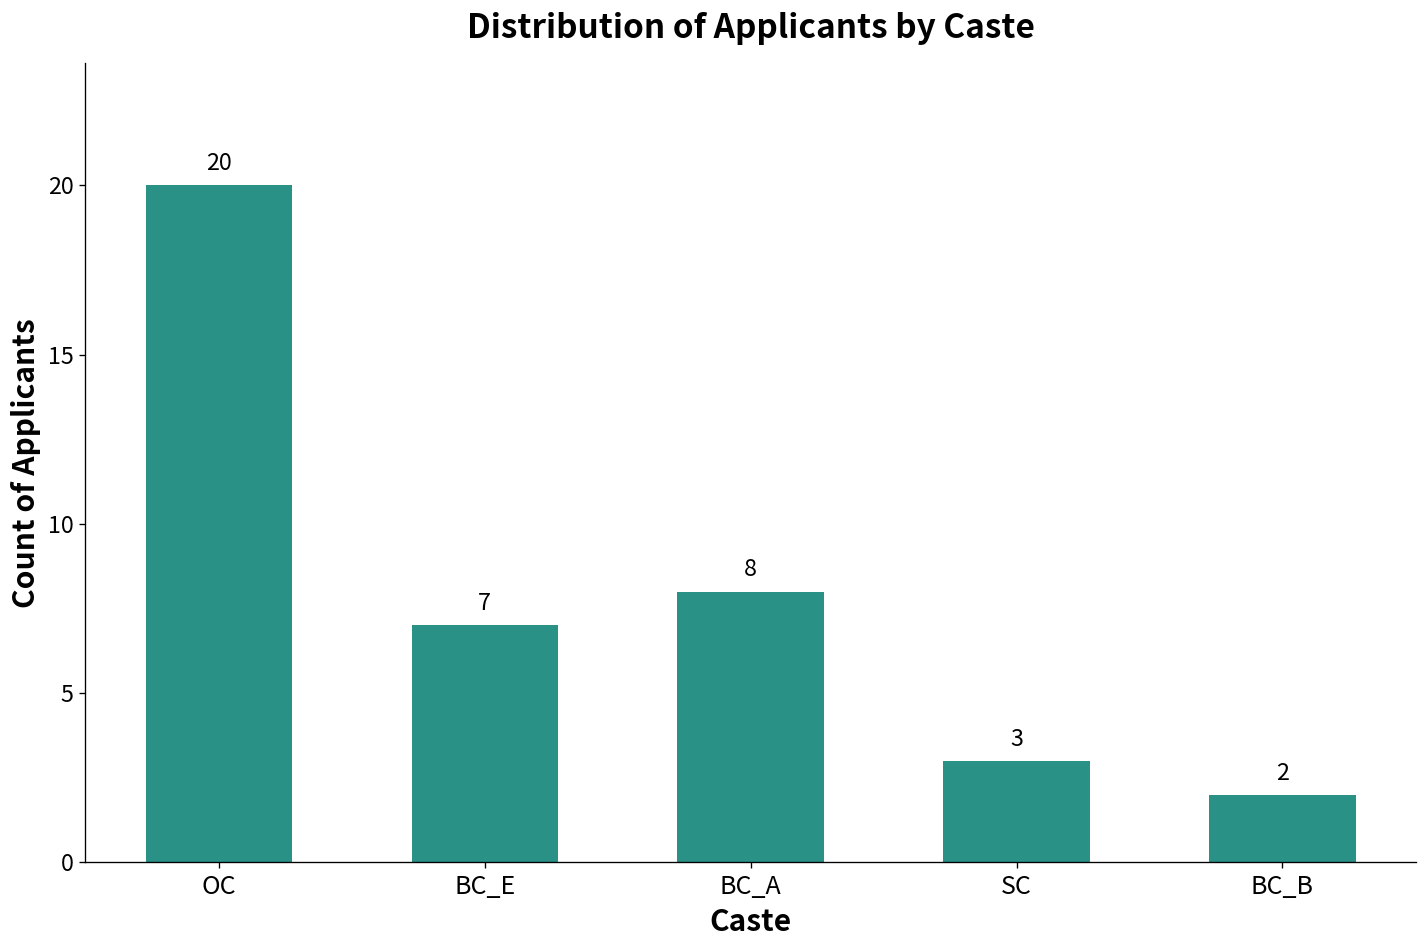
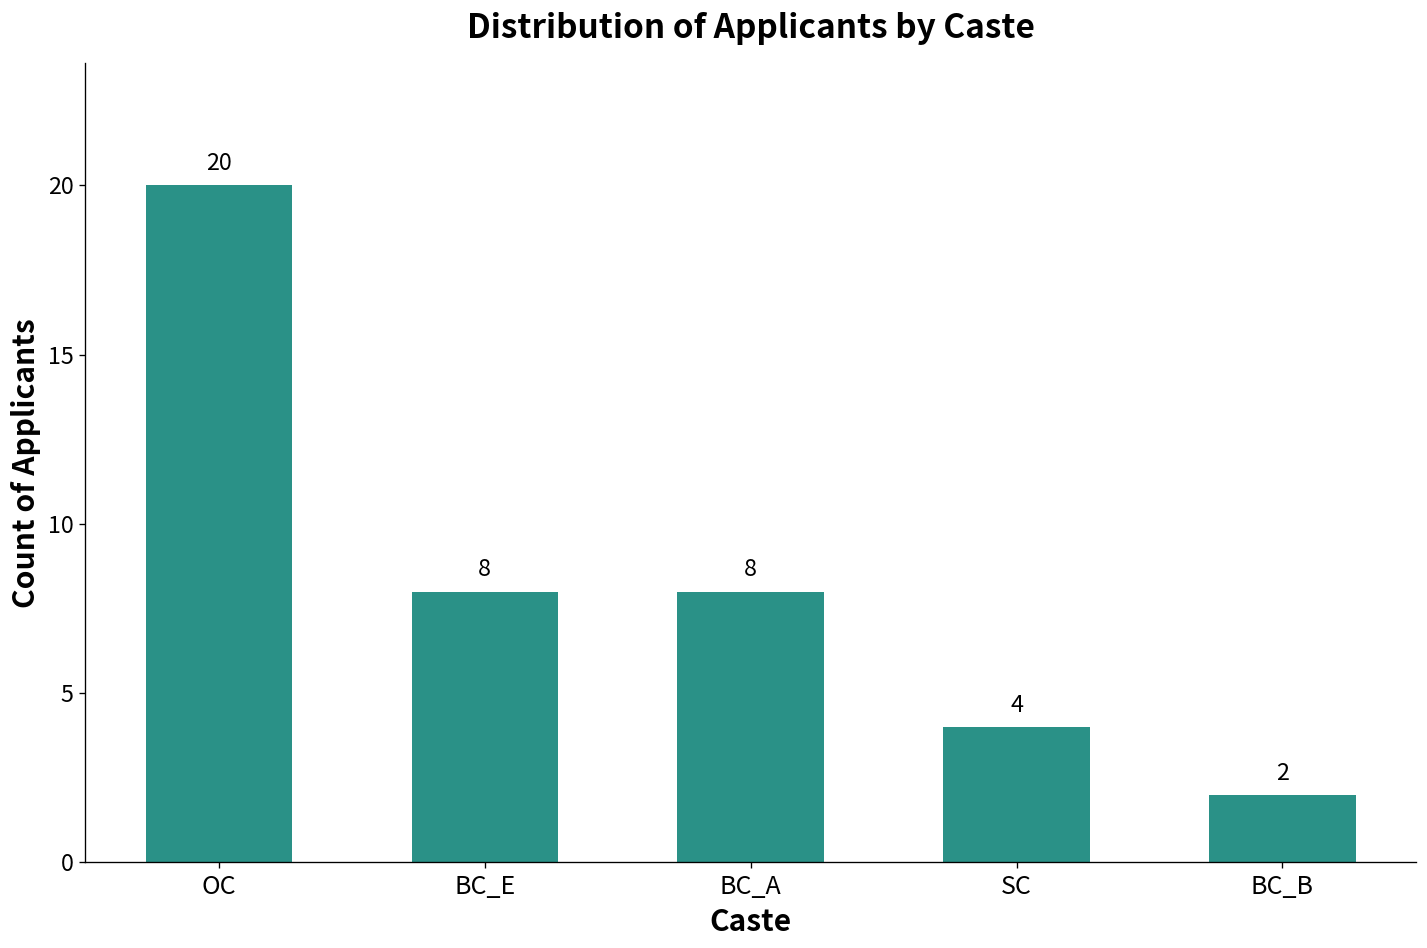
  {
    "OC": 20,
-   "BC_E": 7,
+   "BC_E": 8,
    "BC_A": 8,
-   "SC": 3,
+   "SC": 4,
    "BC_B": 2
  }
